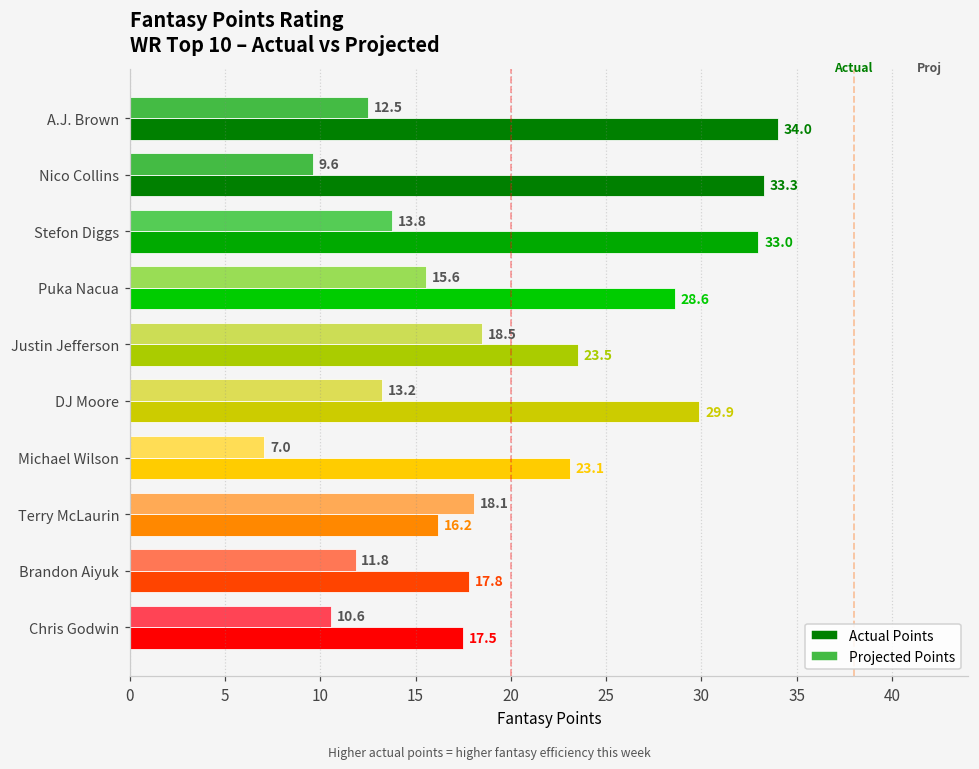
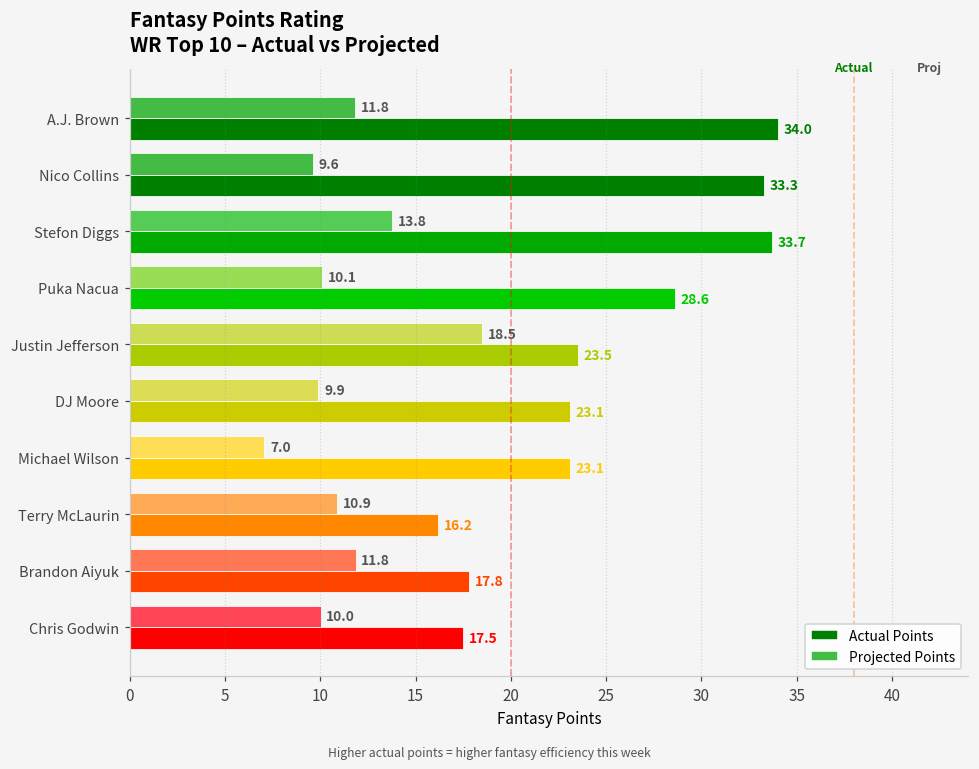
  {
    "Actual Points": {
      "A.J. Brown": 34.0,
      "Nico Collins": 33.3,
-     "Stefon Diggs": 33.0,
+     "Stefon Diggs": 33.7,
      "Puka Nacua": 28.6,
      "Justin Jefferson": 23.5,
-     "DJ Moore": 29.9,
+     "DJ Moore": 23.1,
      "Michael Wilson": 23.1,
      "Terry McLaurin": 16.2,
      "Brandon Aiyuk": 17.8,
      "Chris Godwin": 17.5
    },
    "Projected Points": {
-     "A.J. Brown": 12.5,
+     "A.J. Brown": 11.8,
      "Nico Collins": 9.6,
      "Stefon Diggs": 13.8,
-     "Puka Nacua": 15.6,
+     "Puka Nacua": 10.1,
      "Justin Jefferson": 18.5,
-     "DJ Moore": 13.2,
+     "DJ Moore": 9.9,
      "Michael Wilson": 7.0,
-     "Terry McLaurin": 18.1,
+     "Terry McLaurin": 10.9,
      "Brandon Aiyuk": 11.8,
-     "Chris Godwin": 10.6
+     "Chris Godwin": 10.0
    }
  }
